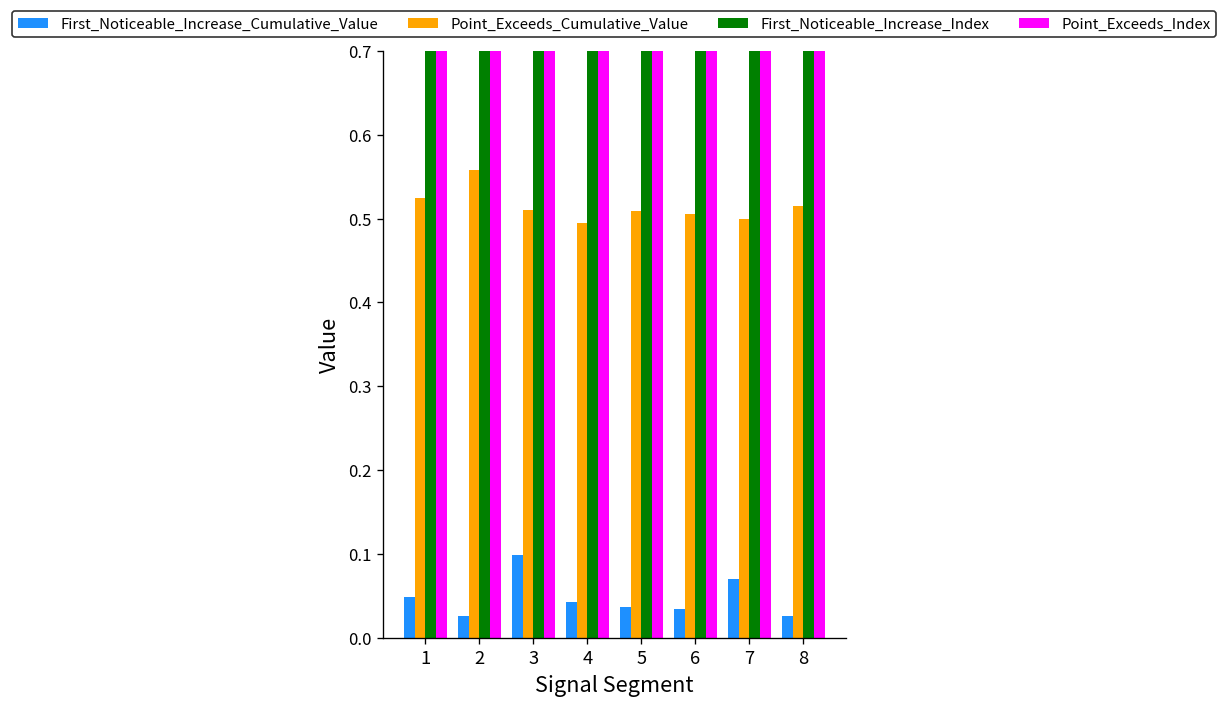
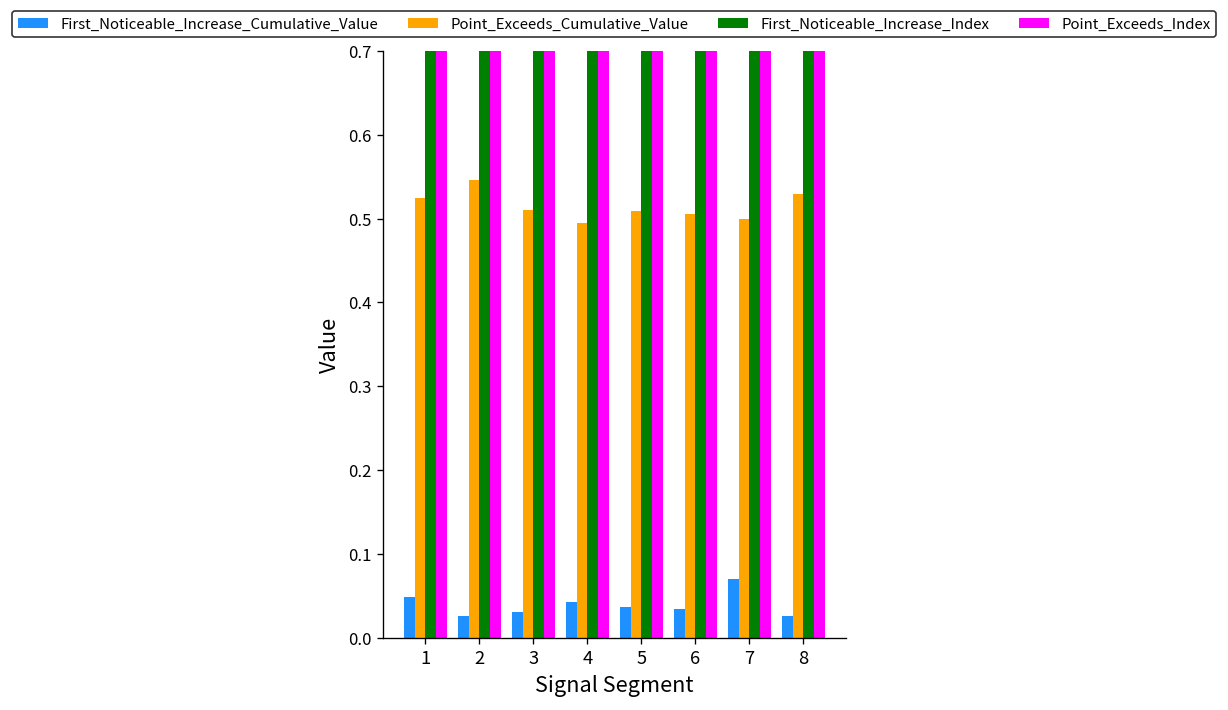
  {
    "First_Noticeable_Increase_Cumulative_Value": {
      "1": 0.05,
      "2": 0.03,
-     "3": 0.10,
+     "3": 0.03,
      "4": 0.04,
      "5": 0.04,
      "6": 0.03,
      "7": 0.07,
      "8": 0.03
    },
    "Point_Exceeds_Cumulative_Value": {
      "1": 0.52,
-     "2": 0.56,
+     "2": 0.55,
      "3": 0.51,
      "4": 0.49,
      "5": 0.51,
      "6": 0.51,
      "7": 0.50,
-     "8": 0.51
+     "8": 0.53
    }
  }
